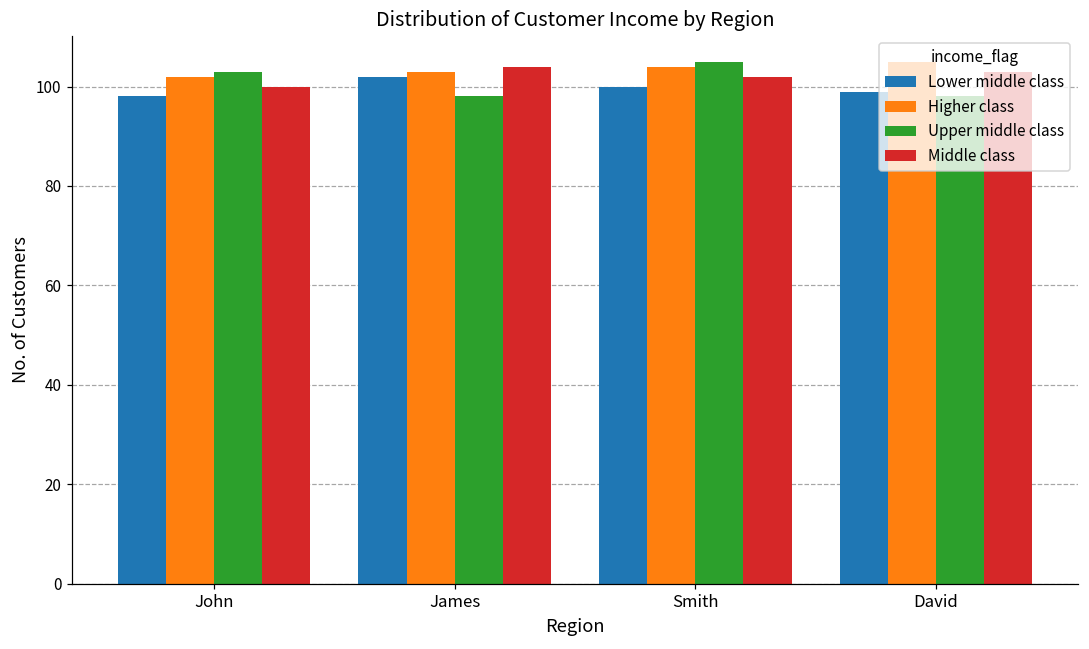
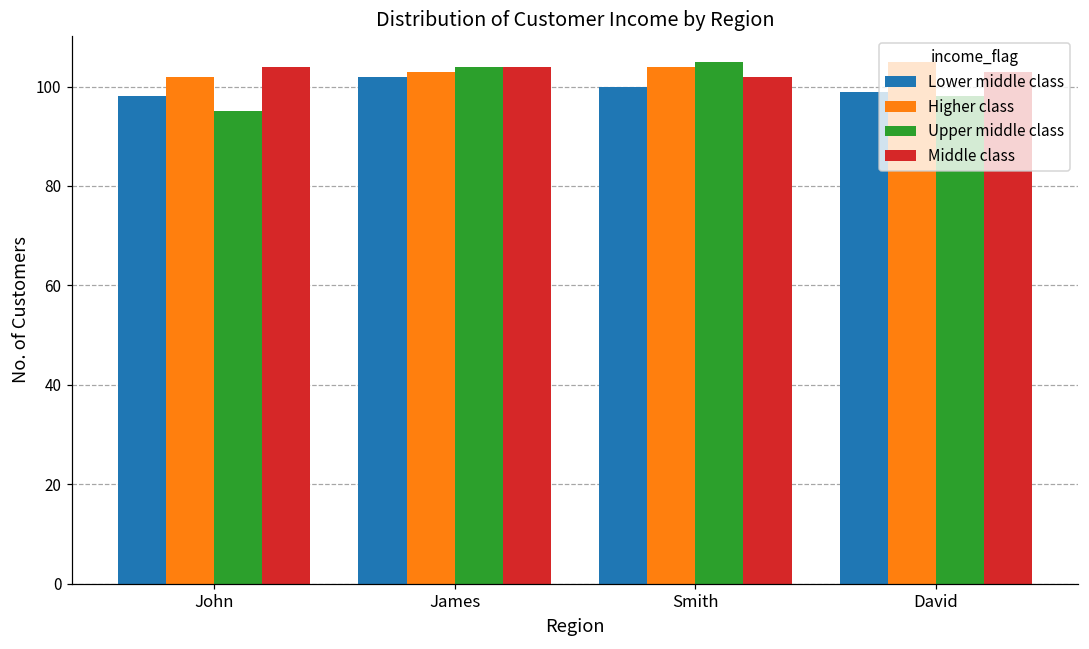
  {
    "Lower middle class": {
      "John": 98,
      "James": 102,
      "Smith": 100,
      "David": 99
    },
    "Higher class": {
      "John": 102,
      "James": 103,
      "Smith": 104
    },
    "Upper middle class": {
-     "John": 103,
-     "James": 98,
+     "John": 95,
+     "James": 104,
      "Smith": 105
    },
    "Middle class": {
-     "John": 100,
+     "John": 104,
      "James": 104,
      "Smith": 102
    }
  }
